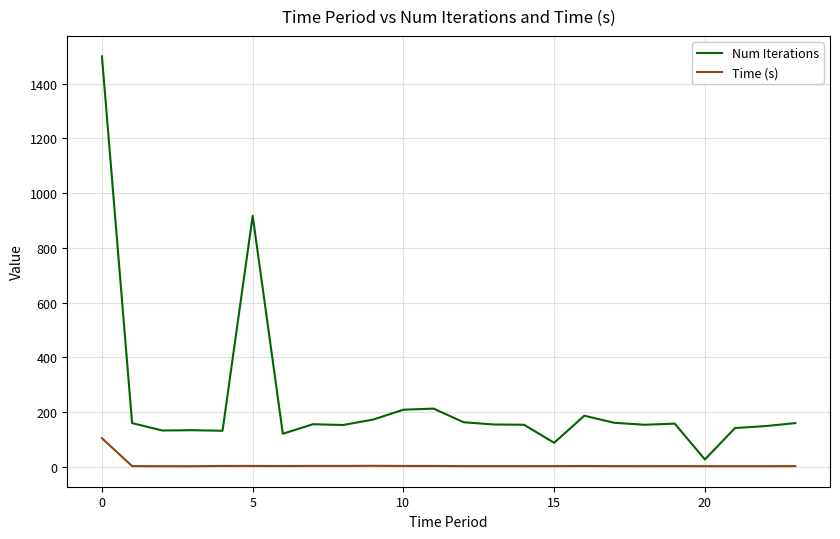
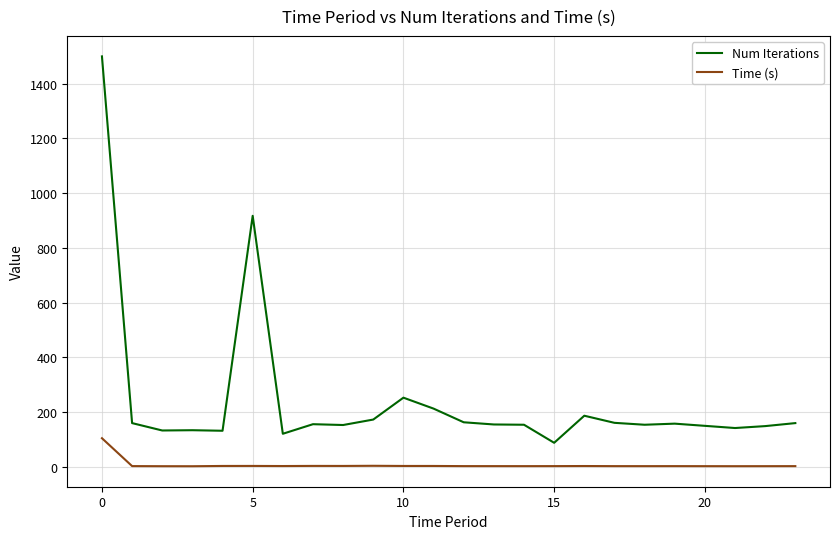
  {
    "Num Iterations": {
      "0": 1500,
      "5": 920,
-     "10": 210,
+     "10": 250,
      "15": 90,
-     "20": 30
+     "20": 150
    },
    "Time (s)": {
      "0": 100,
      "5": 0,
      "10": 0,
      "15": 0,
      "20": 0
    }
  }
